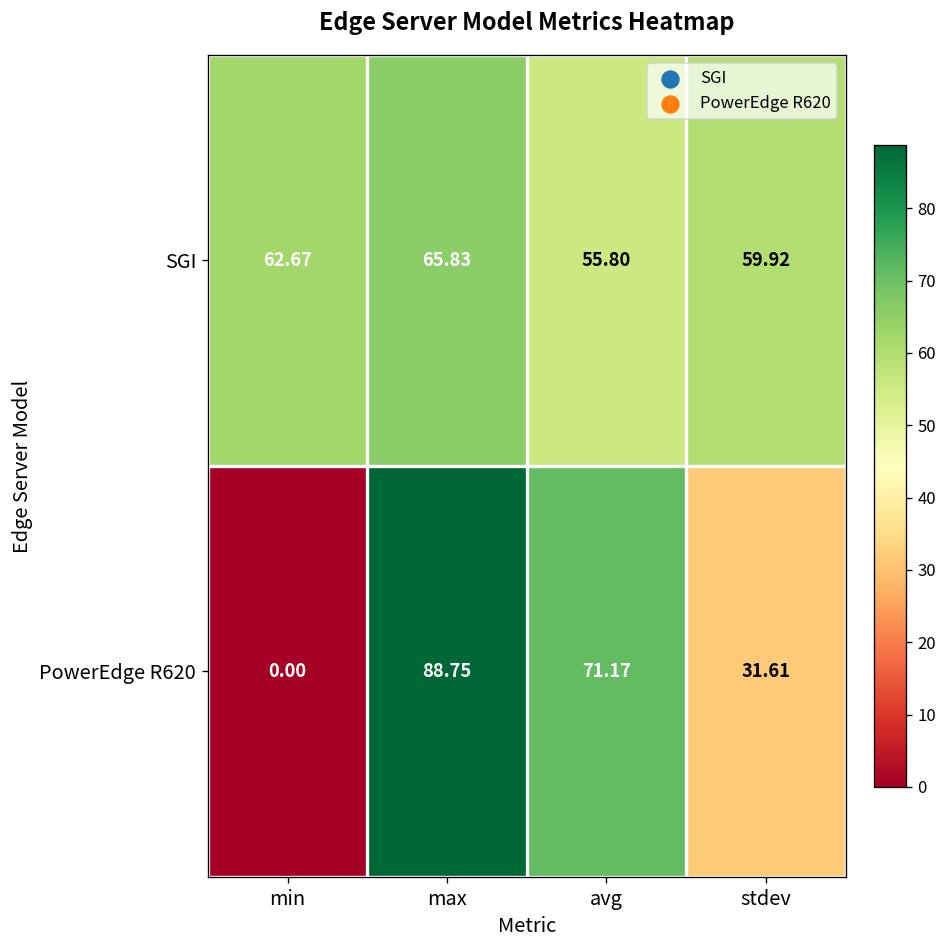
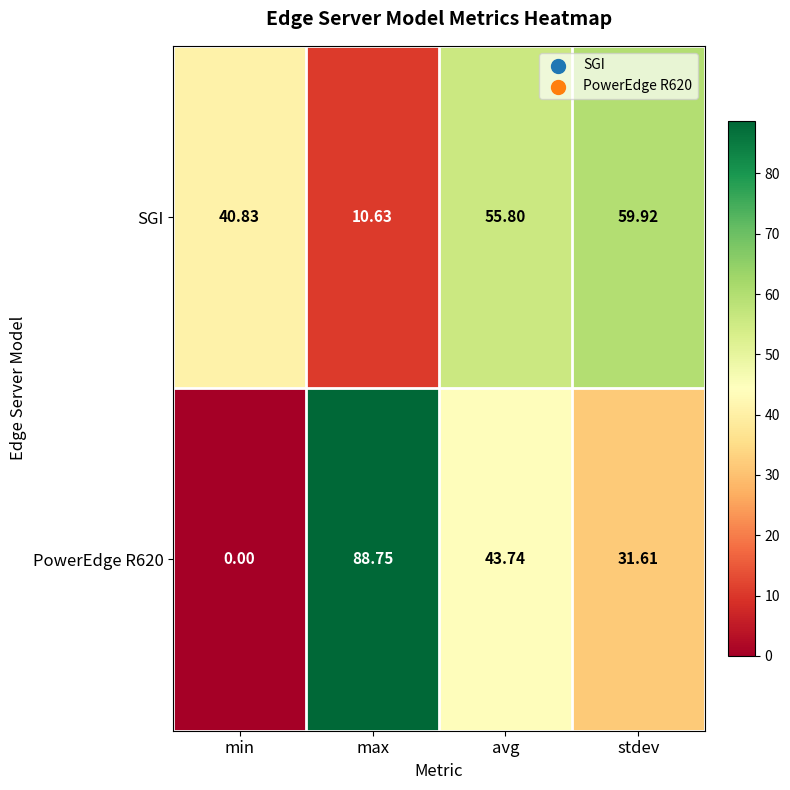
  {
    "SGI": {
-     "min": 62.67,
-     "max": 65.83,
+     "min": 40.83,
+     "max": 10.63,
      "avg": 55.80,
      "stdev": 59.92
    },
    "PowerEdge R620": {
      "min": 0.00,
      "max": 88.75,
-     "avg": 71.17,
+     "avg": 43.74,
      "stdev": 31.61
    }
  }
